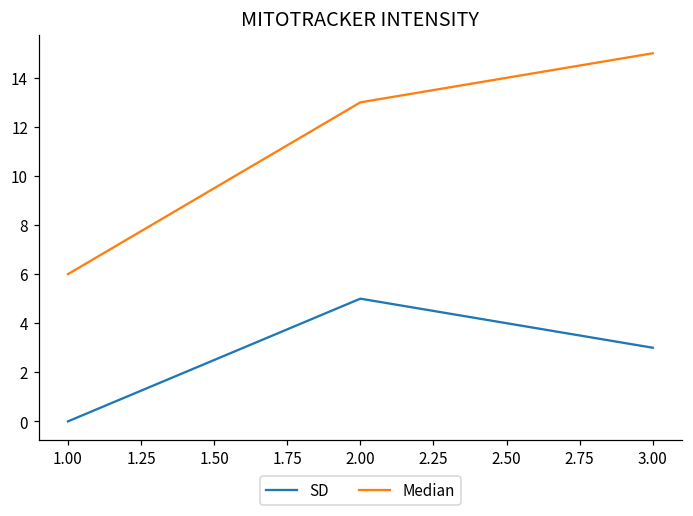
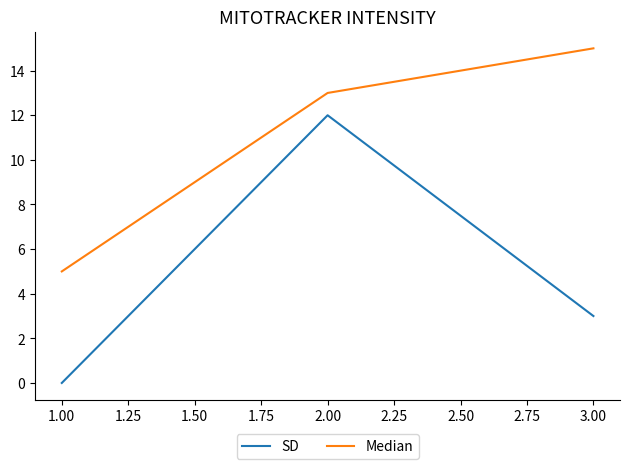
  {
    "SD": {
      "1.00": 0,
-     "2.00": 5,
+     "2.00": 12,
      "3.00": 3
    },
    "Median": {
-     "1.00": 6,
+     "1.00": 5,
      "2.00": 13,
      "3.00": 15
    }
  }
